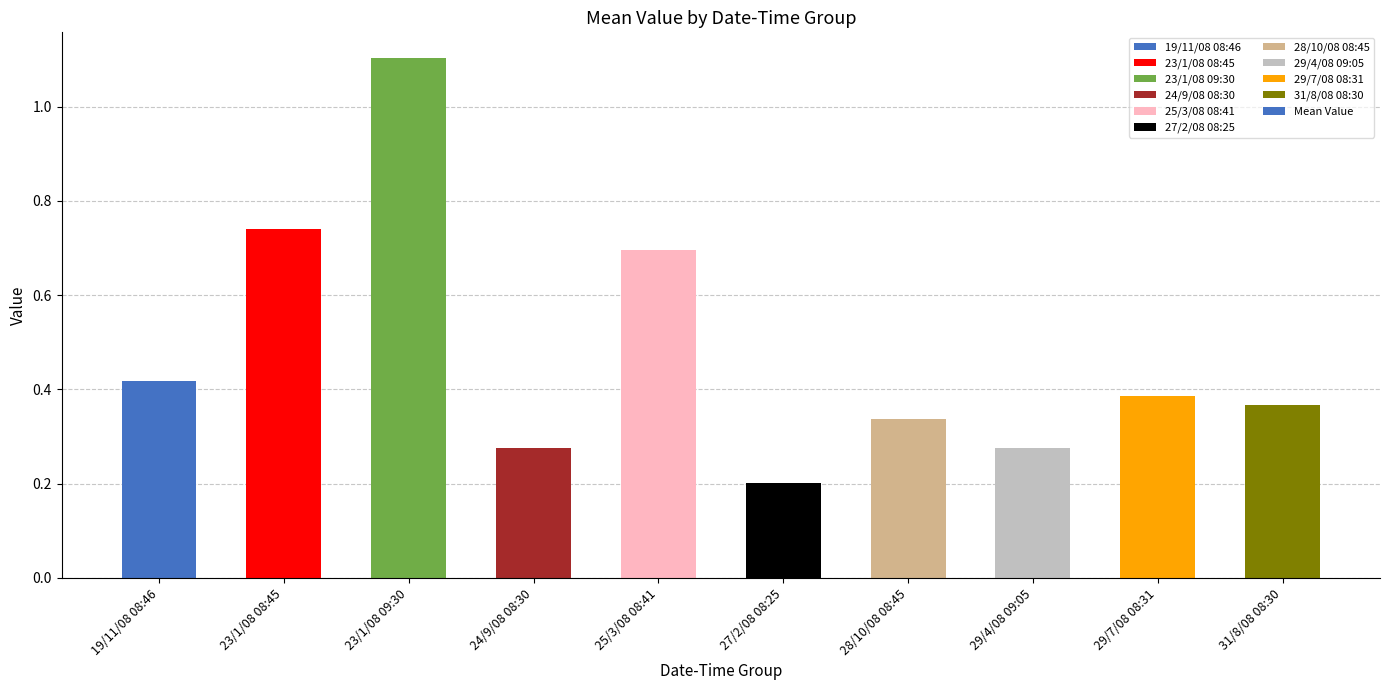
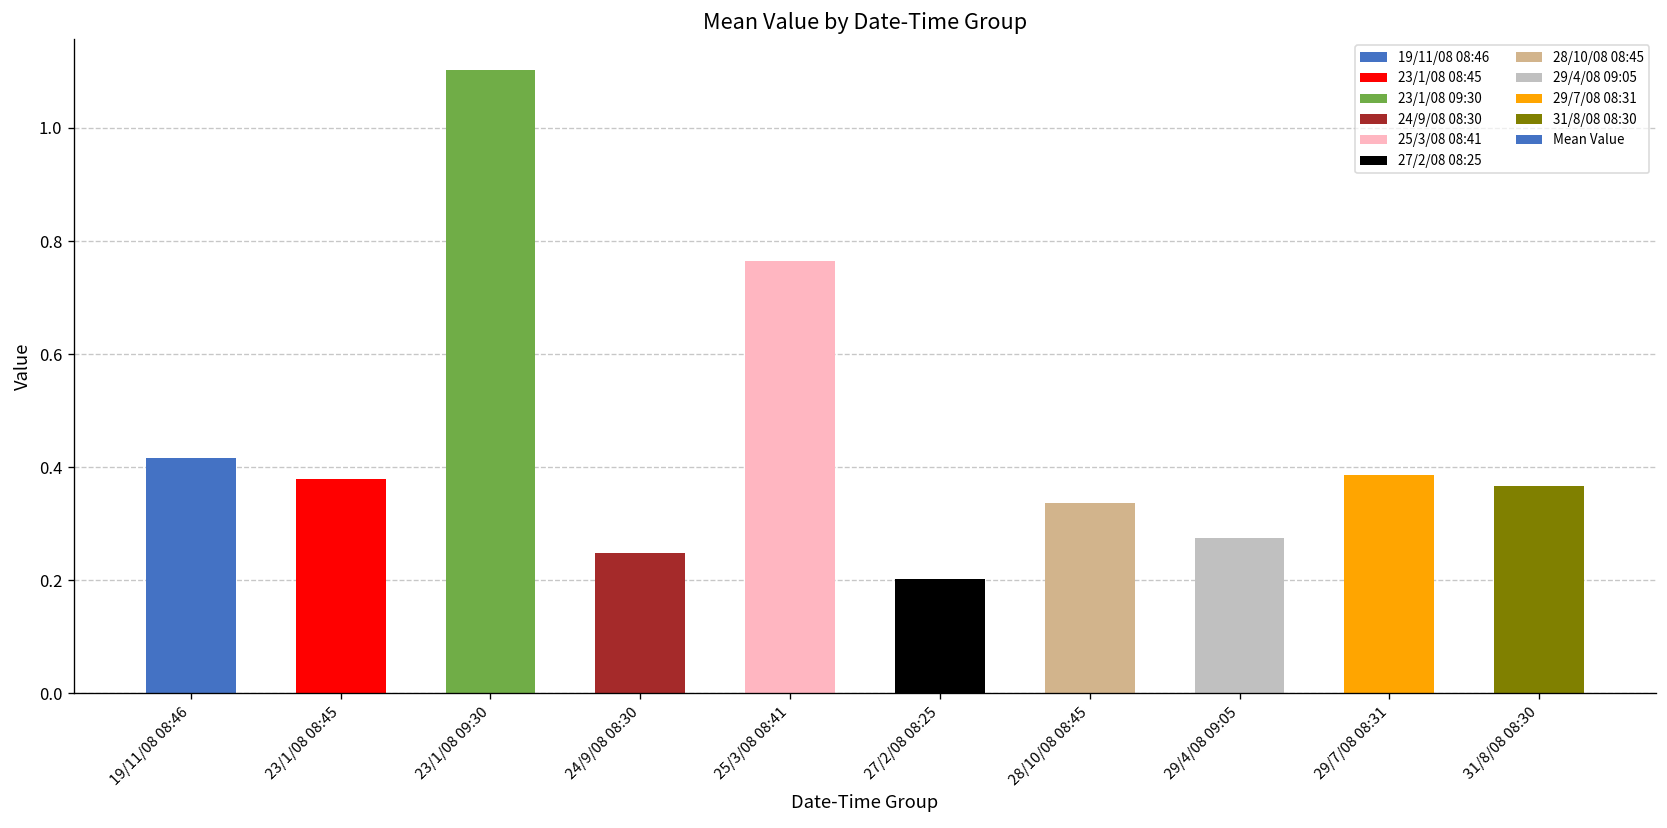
  {
    "19/11/08 08:46": 0.42,
-   "23/1/08 08:45": 0.74,
+   "23/1/08 08:45": 0.38,
    "23/1/08 09:30": 1.10,
-   "24/9/08 08:30": 0.27,
-   "25/3/08 08:41": 0.70,
+   "24/9/08 08:30": 0.25,
+   "25/3/08 08:41": 0.76,
    "27/2/08 08:25": 0.20,
    "28/10/08 08:45": 0.34,
    "29/4/08 09:05": 0.28,
    "29/7/08 08:31": 0.39,
    "31/8/08 08:30": 0.37
  }
